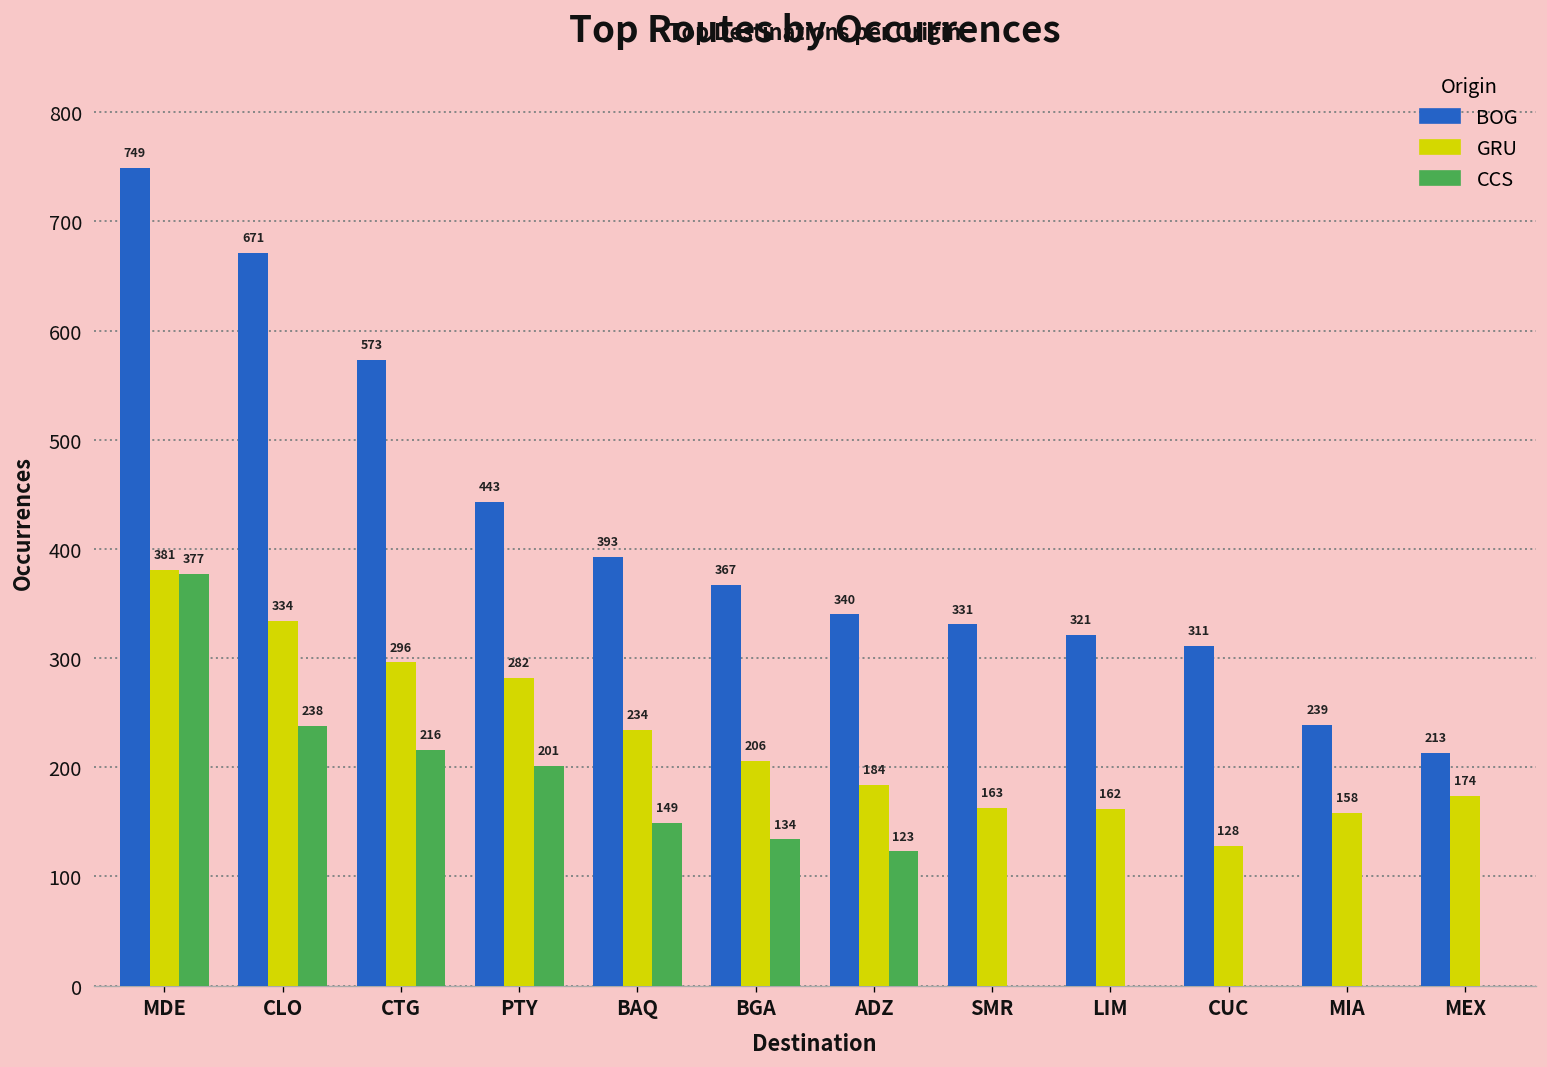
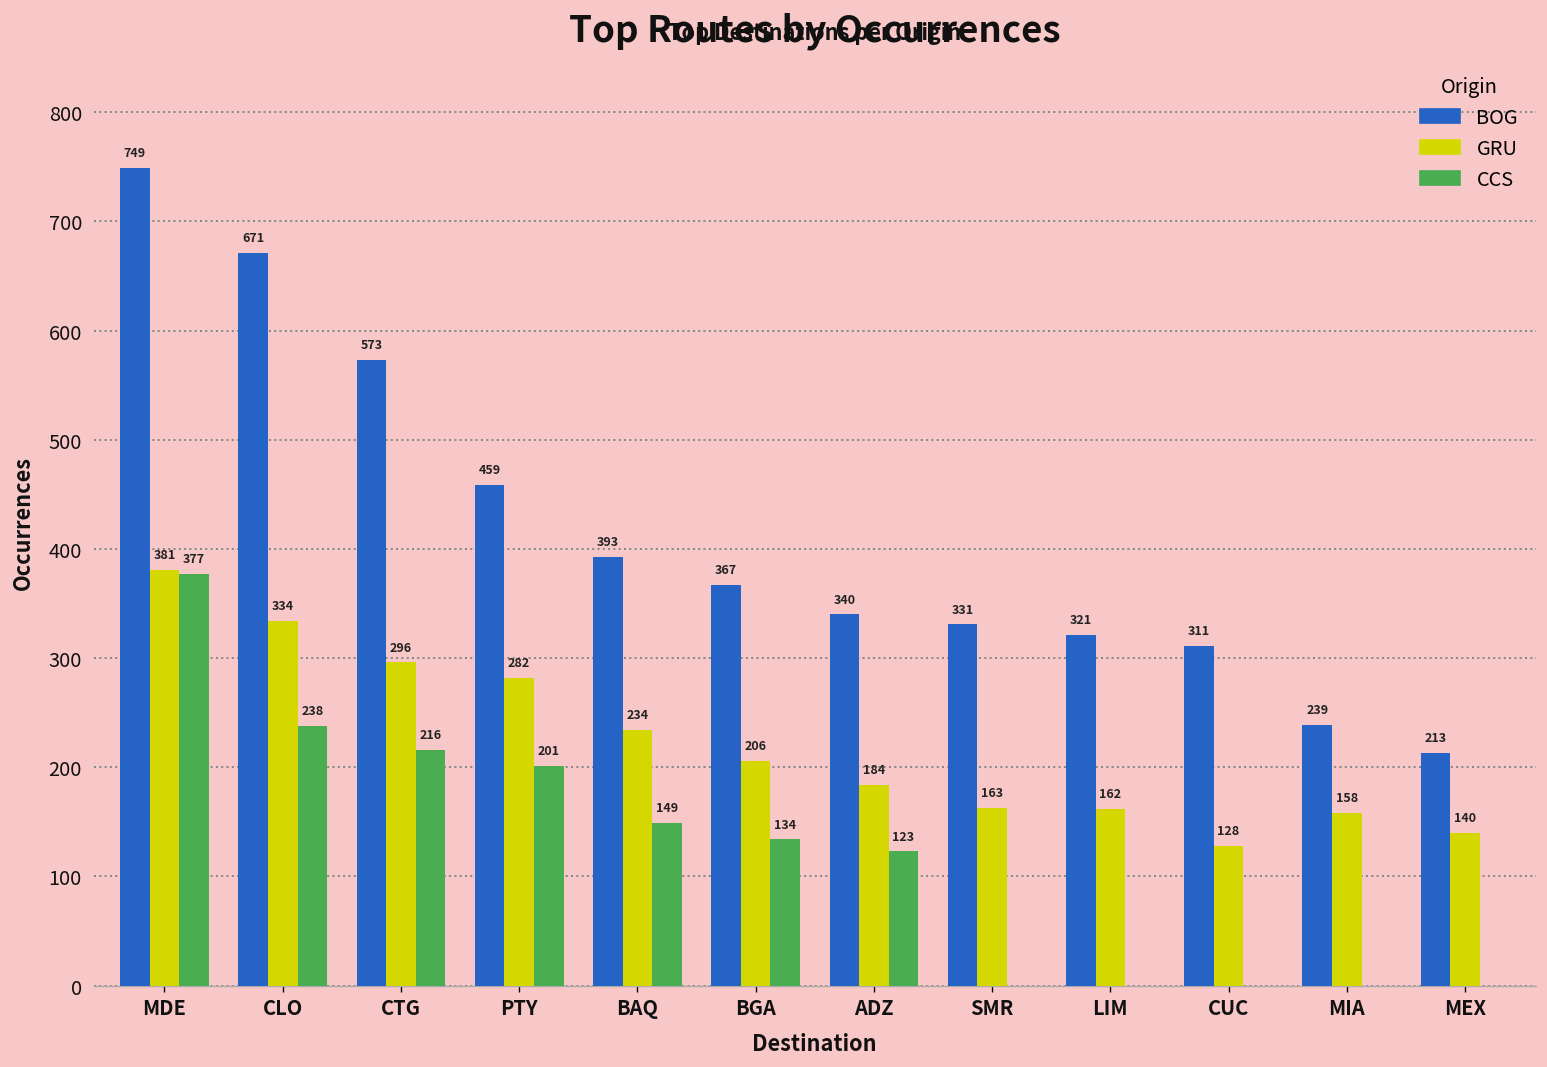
  {
    "BOG": {
      "MDE": 749,
      "CLO": 671,
      "CTG": 573,
-     "PTY": 443,
+     "PTY": 459,
      "BAQ": 393,
      "BGA": 367,
      "ADZ": 340,
      "SMR": 331,
      "LIM": 321,
      "CUC": 311,
      "MIA": 239,
      "MEX": 213
    },
    "GRU": {
      "MDE": 381,
      "CLO": 334,
      "CTG": 296,
      "PTY": 282,
      "BAQ": 234,
      "BGA": 206,
      "ADZ": 184,
      "SMR": 163,
      "LIM": 162,
      "CUC": 128,
      "MIA": 158,
-     "MEX": 174
+     "MEX": 140
    },
    "CCS": {
      "MDE": 377,
      "CLO": 238,
      "CTG": 216,
      "PTY": 201,
      "BAQ": 149,
      "BGA": 134,
      "ADZ": 123
    }
  }
